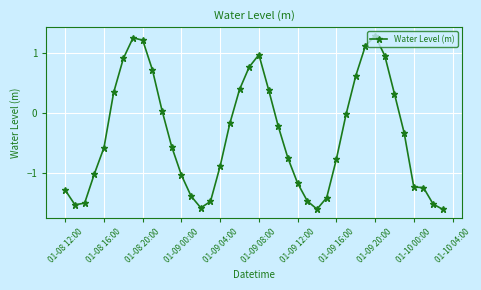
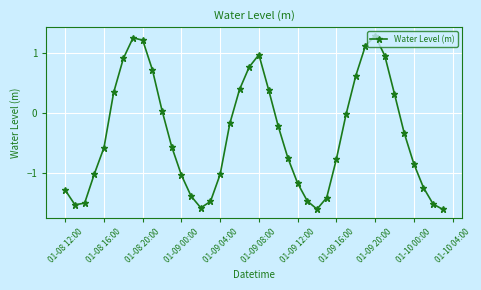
  {
    "01-08 12:00": -1.3,
    "01-08 16:00": -0.6,
    "01-08 20:00": 1.2,
    "01-09 00:00": -1.0,
-   "01-09 04:00": -0.9,
+   "01-09 04:00": -1.0,
    "01-09 08:00": 1.0,
    "01-09 12:00": -1.2,
    "01-09 16:00": -0.8,
-   "01-10 00:00": -1.2
+   "01-10 00:00": -0.8
  }
